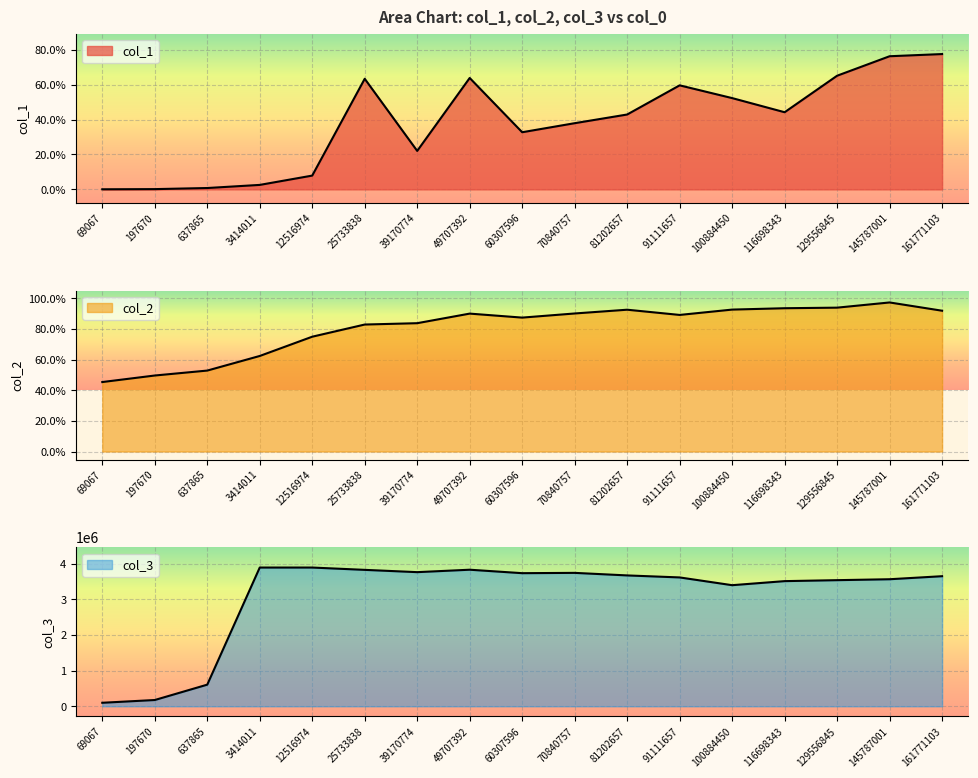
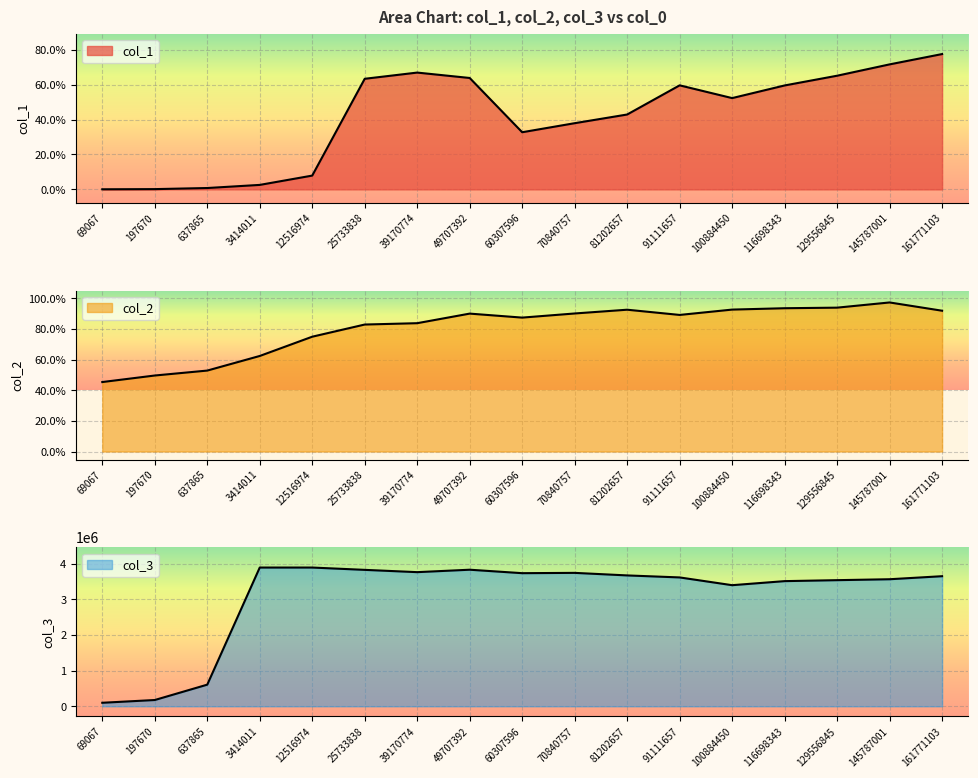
  {
    "Area Chart: col_1, col_2, col_3 vs col_0": {
      "69067": "0%",
      "197670": "0%",
      "637865": "1%",
      "3414011": "3%",
      "12516974": "8%",
      "25733838": "63%",
-     "39170774": "22%",
+     "39170774": "67%",
      "49707392": "64%",
      "60307596": "33%",
      "70840757": "38%",
      "81202657": "43%",
      "91111657": "60%",
      "100884450": "52%",
-     "116698343": "44%",
+     "116698343": "59%",
      "129556845": "65%",
-     "145787001": "76%",
+     "145787001": "72%",
      "161771103": "77%"
    }
  }
